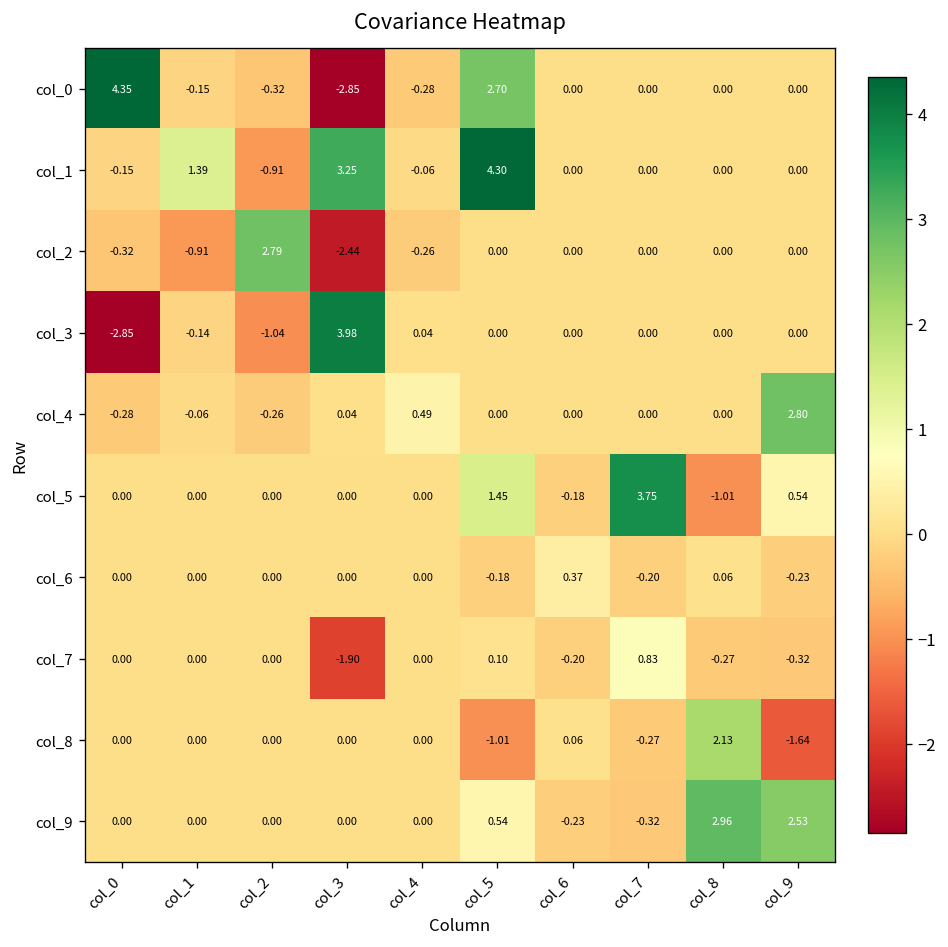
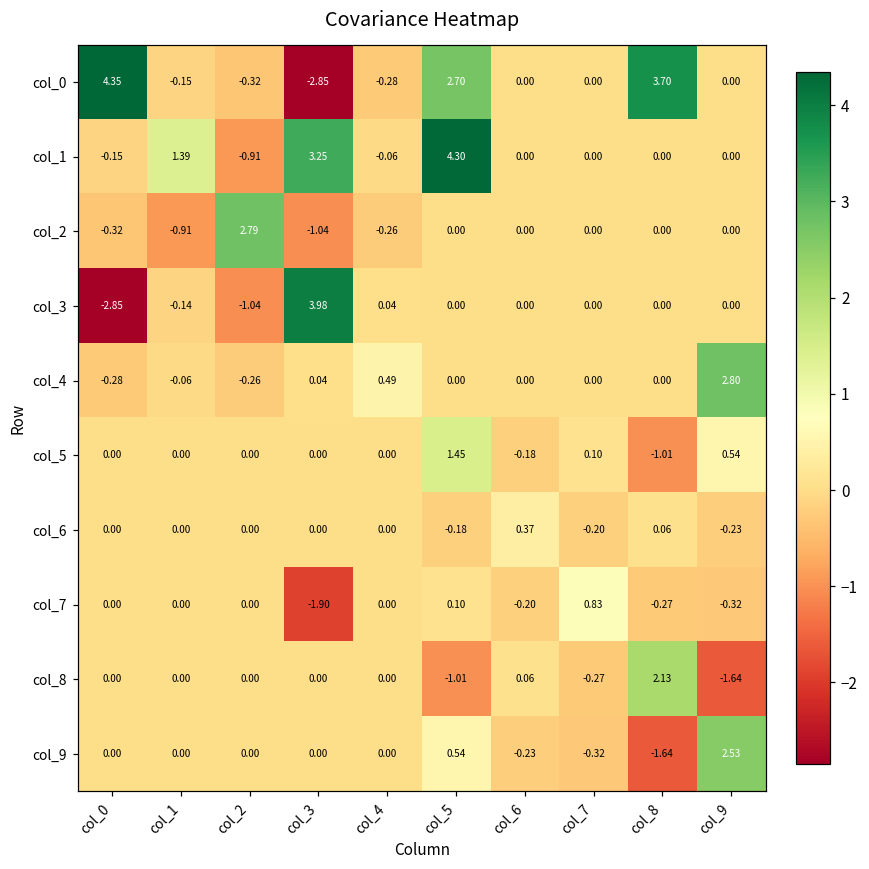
  {
    "col_0": {
      "col_0": 4.35,
      "col_1": -0.15,
      "col_2": -0.32,
      "col_3": -2.85,
      "col_4": -0.28,
      "col_5": 2.70,
      "col_6": 0.00,
      "col_7": 0.00,
-     "col_8": 0.00,
+     "col_8": 3.70,
      "col_9": 0.00
    },
    "col_1": {
      "col_0": -0.15,
      "col_1": 1.39,
      "col_2": -0.91,
      "col_3": 3.25,
      "col_4": -0.06,
      "col_5": 4.30,
      "col_6": 0.00,
      "col_7": 0.00,
      "col_8": 0.00,
      "col_9": 0.00
    },
    "col_2": {
      "col_0": -0.32,
      "col_1": -0.91,
      "col_2": 2.79,
-     "col_3": -2.44,
+     "col_3": -1.04,
      "col_4": -0.26,
      "col_5": 0.00,
      "col_6": 0.00,
      "col_7": 0.00,
      "col_8": 0.00,
      "col_9": 0.00
    },
    "col_3": {
      "col_0": -2.85,
      "col_1": -0.14,
      "col_2": -1.04,
      "col_3": 3.98,
      "col_4": 0.04,
      "col_5": 0.00,
      "col_6": 0.00,
      "col_7": 0.00,
      "col_8": 0.00,
      "col_9": 0.00
    },
    "col_4": {
      "col_0": -0.28,
      "col_1": -0.06,
      "col_2": -0.26,
      "col_3": 0.04,
      "col_4": 0.49,
      "col_5": 0.00,
      "col_6": 0.00,
      "col_7": 0.00,
      "col_8": 0.00,
      "col_9": 2.80
    },
    "col_5": {
      "col_0": 0.00,
      "col_1": 0.00,
      "col_2": 0.00,
      "col_3": 0.00,
      "col_4": 0.00,
      "col_5": 1.45,
      "col_6": -0.18,
-     "col_7": 3.75,
+     "col_7": 0.10,
      "col_8": -1.01,
      "col_9": 0.54
    },
    "col_6": {
      "col_0": 0.00,
      "col_1": 0.00,
      "col_2": 0.00,
      "col_3": 0.00,
      "col_4": 0.00,
      "col_5": -0.18,
      "col_6": 0.37,
      "col_7": -0.20,
      "col_8": 0.06,
      "col_9": -0.23
    },
    "col_7": {
      "col_0": 0.00,
      "col_1": 0.00,
      "col_2": 0.00,
      "col_3": -1.90,
      "col_4": 0.00,
      "col_5": 0.10,
      "col_6": -0.20,
      "col_7": 0.83,
      "col_8": -0.27,
      "col_9": -0.32
    },
    "col_8": {
      "col_0": 0.00,
      "col_1": 0.00,
      "col_2": 0.00,
      "col_3": 0.00,
      "col_4": 0.00,
      "col_5": -1.01,
      "col_6": 0.06,
      "col_7": -0.27,
      "col_8": 2.13,
      "col_9": -1.64
    },
    "col_9": {
      "col_0": 0.00,
      "col_1": 0.00,
      "col_2": 0.00,
      "col_3": 0.00,
      "col_4": 0.00,
      "col_5": 0.54,
      "col_6": -0.23,
      "col_7": -0.32,
-     "col_8": 2.96,
+     "col_8": -1.64,
      "col_9": 2.53
    }
  }
